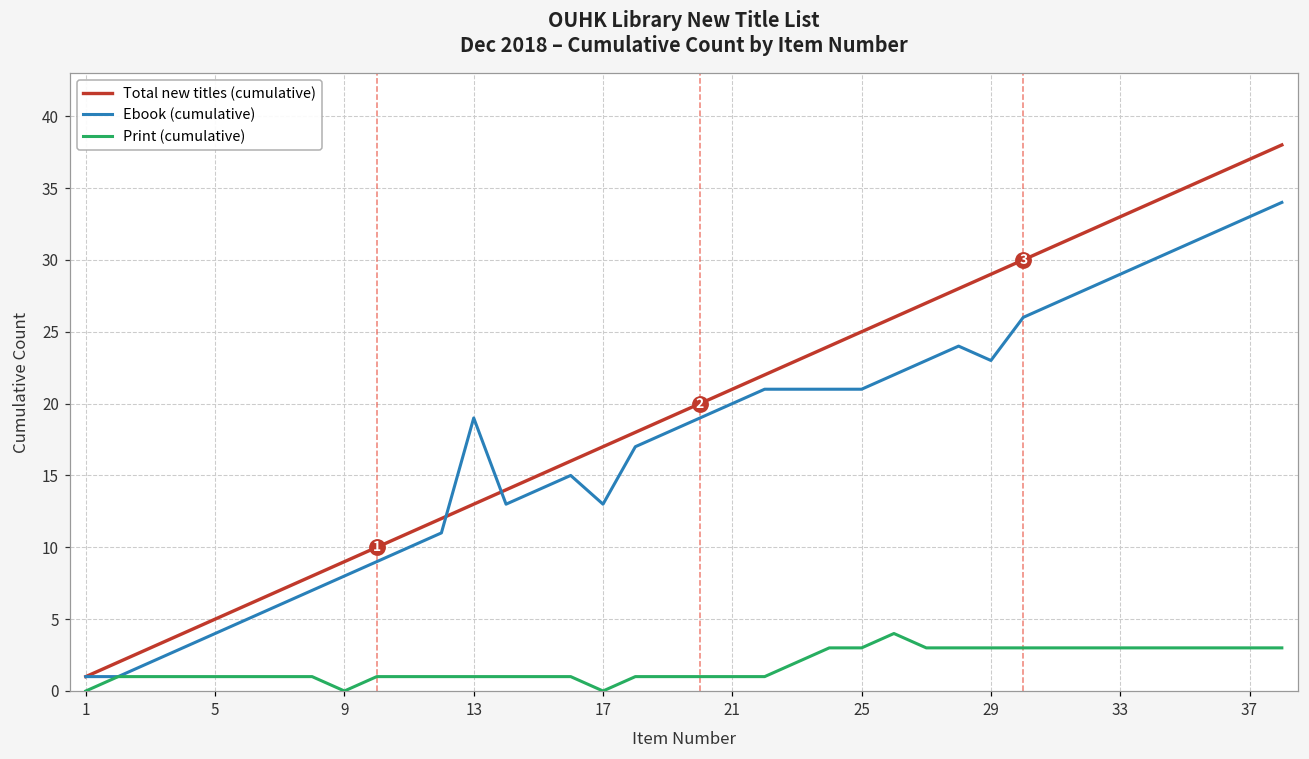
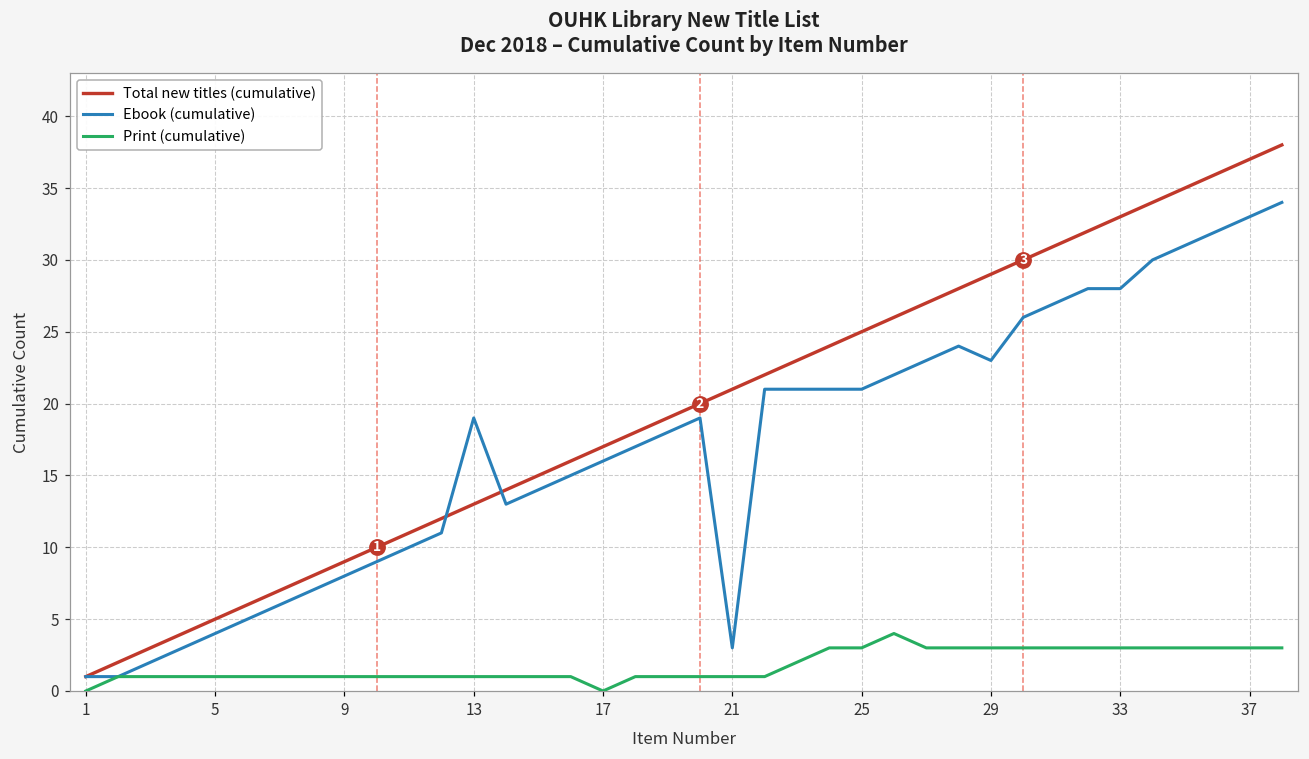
  {
    "Ebook (cumulative)": {
      "5": 4,
      "9": 8,
      "13": 19,
-     "17": 13,
-     "21": 20,
+     "17": 16,
+     "21": 3,
      "25": 21,
      "29": 23,
-     "33": 29,
+     "33": 28,
      "37": 33
    },
    "Print (cumulative)": {
      "1": 0,
      "5": 1,
-     "9": 0,
+     "9": 1,
      "13": 1,
      "17": 0,
      "21": 1,
      "25": 3,
      "29": 3,
      "33": 3,
      "37": 3
    }
  }
